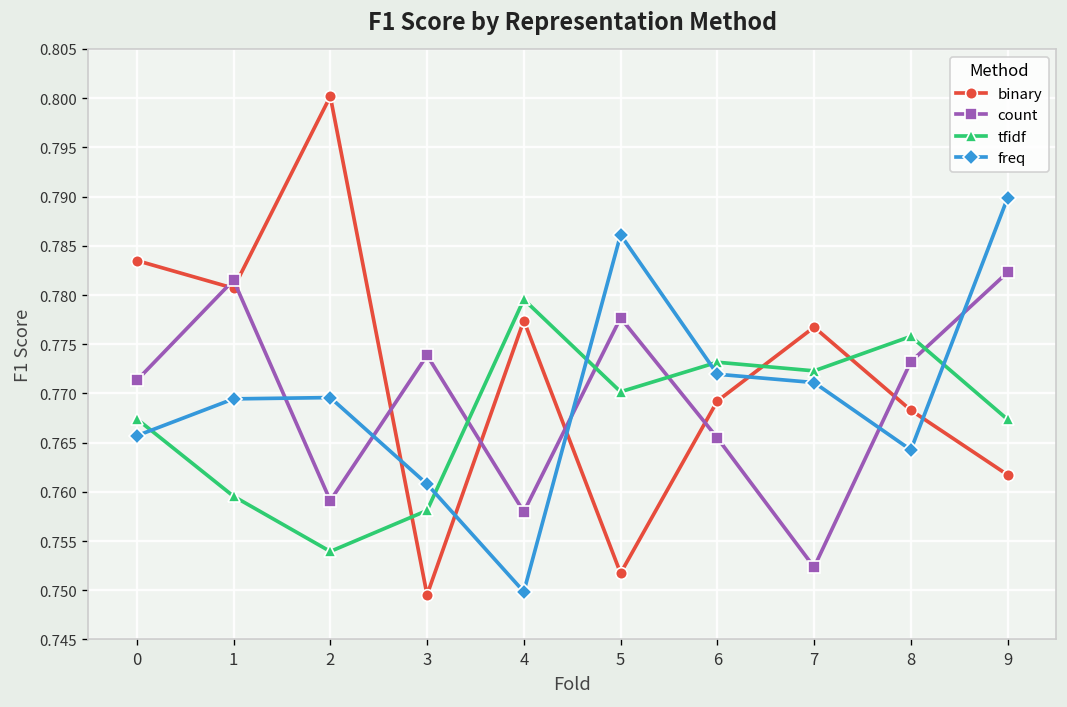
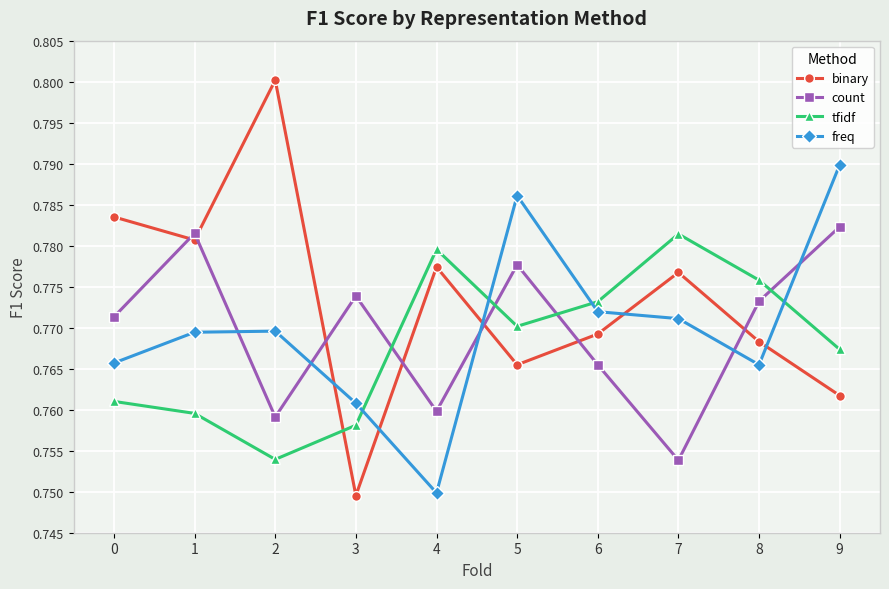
  {
    "binary": {
      "0": 0.784,
      "1": 0.781,
      "2": 0.800,
      "3": 0.750,
      "4": 0.777,
-     "5": 0.752,
+     "5": 0.765,
      "6": 0.769,
      "7": 0.777,
      "8": 0.768,
      "9": 0.762
    },
    "count": {
      "0": 0.771,
      "1": 0.782,
      "2": 0.759,
      "3": 0.774,
-     "4": 0.758,
+     "4": 0.760,
      "5": 0.778,
      "6": 0.765,
-     "7": 0.752,
+     "7": 0.754,
      "8": 0.773,
      "9": 0.782
    },
    "tfidf": {
-     "0": 0.767,
+     "0": 0.761,
      "1": 0.760,
      "2": 0.754,
      "3": 0.758,
      "4": 0.780,
      "5": 0.770,
      "6": 0.773,
-     "7": 0.772,
+     "7": 0.781,
      "8": 0.776,
      "9": 0.767
    },
    "freq": {
      "0": 0.766,
      "1": 0.769,
      "2": 0.770,
      "3": 0.761,
      "4": 0.750,
      "5": 0.786,
      "6": 0.772,
      "7": 0.771,
-     "8": 0.764,
+     "8": 0.765,
      "9": 0.790
    }
  }
